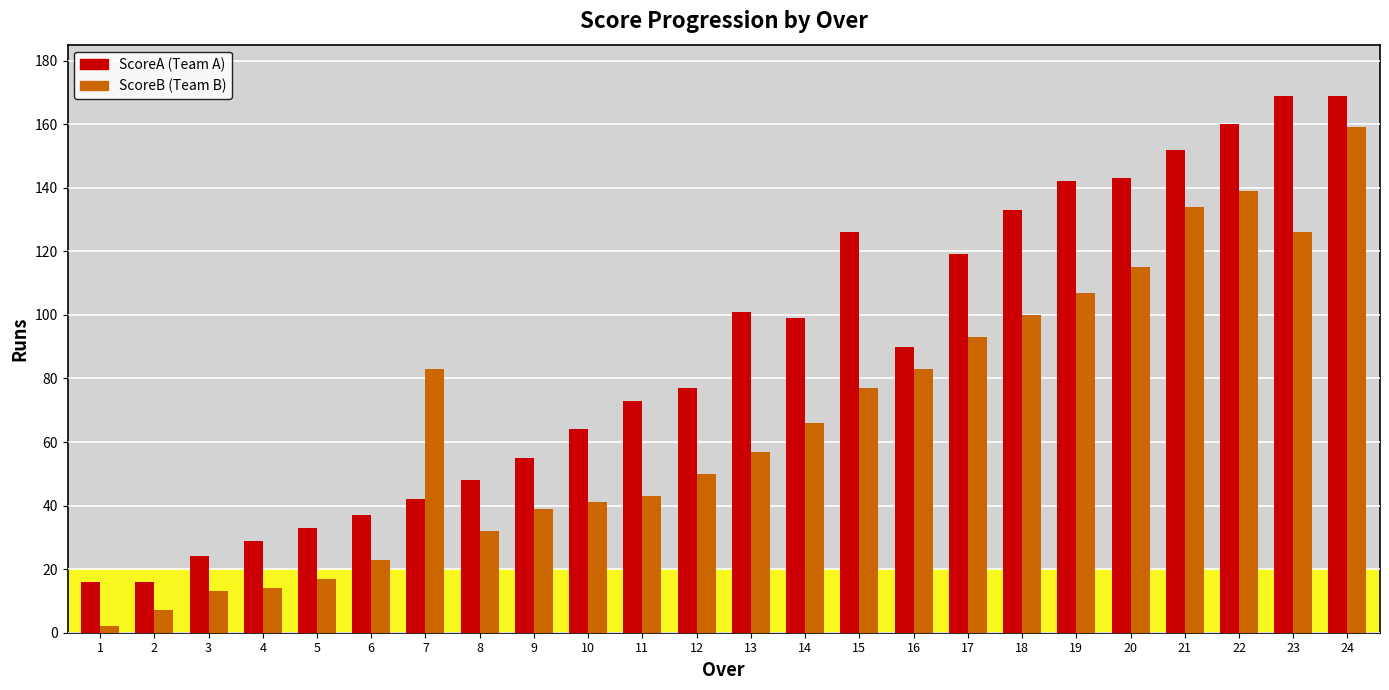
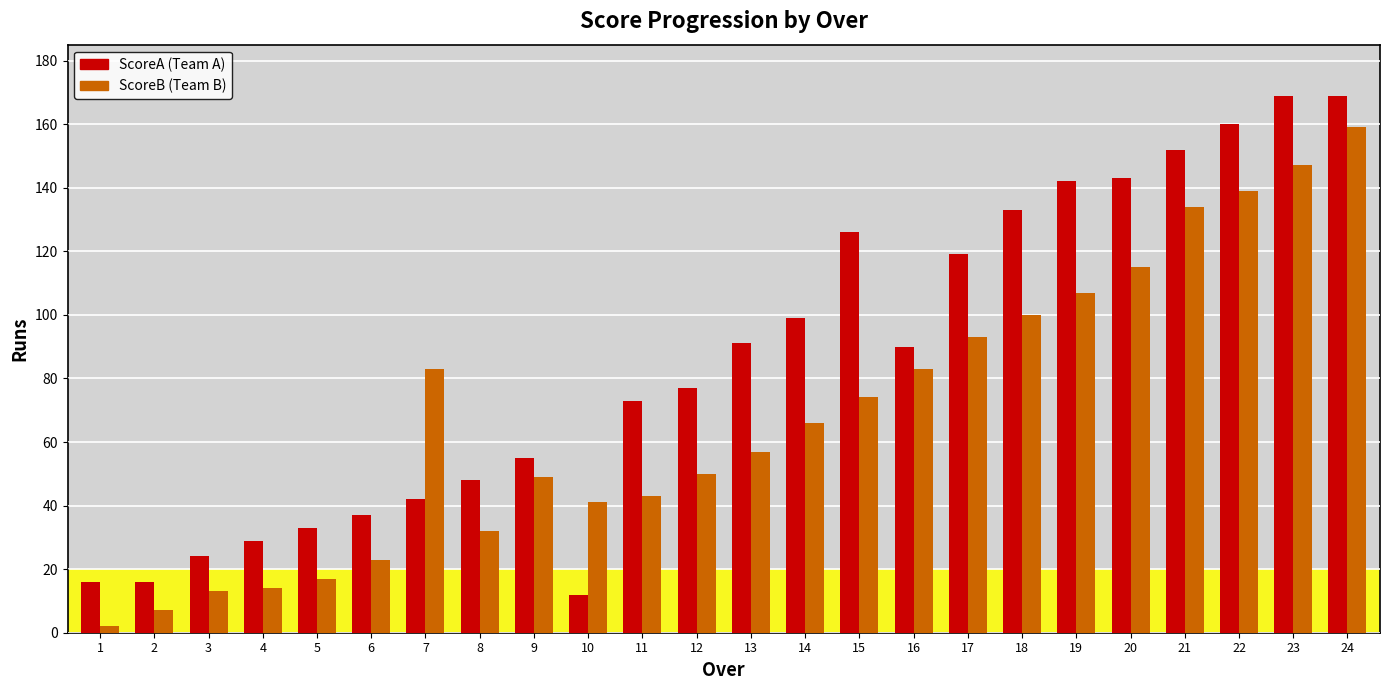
  {
    "ScoreA (Team A)": {
      "1": 16,
      "2": 16,
      "3": 24,
      "4": 29,
      "5": 33,
      "6": 37,
      "7": 42,
      "8": 48,
      "9": 55,
-     "10": 64,
+     "10": 12,
      "11": 73,
      "12": 77,
-     "13": 101,
+     "13": 91,
      "14": 99,
      "15": 126,
      "16": 90,
      "17": 119,
      "18": 133,
      "19": 142,
      "20": 143,
      "21": 152,
      "22": 160,
      "23": 169,
      "24": 169
    },
    "ScoreB (Team B)": {
      "1": 2,
      "2": 7,
      "3": 13,
      "4": 14,
      "5": 17,
      "6": 23,
      "7": 83,
      "8": 32,
-     "9": 39,
+     "9": 49,
      "10": 41,
      "11": 43,
      "12": 50,
      "13": 57,
      "14": 66,
-     "15": 77,
+     "15": 74,
      "16": 83,
      "17": 93,
      "18": 100,
      "19": 107,
      "20": 115,
      "21": 134,
      "22": 139,
-     "23": 126,
+     "23": 147,
      "24": 159
    }
  }
